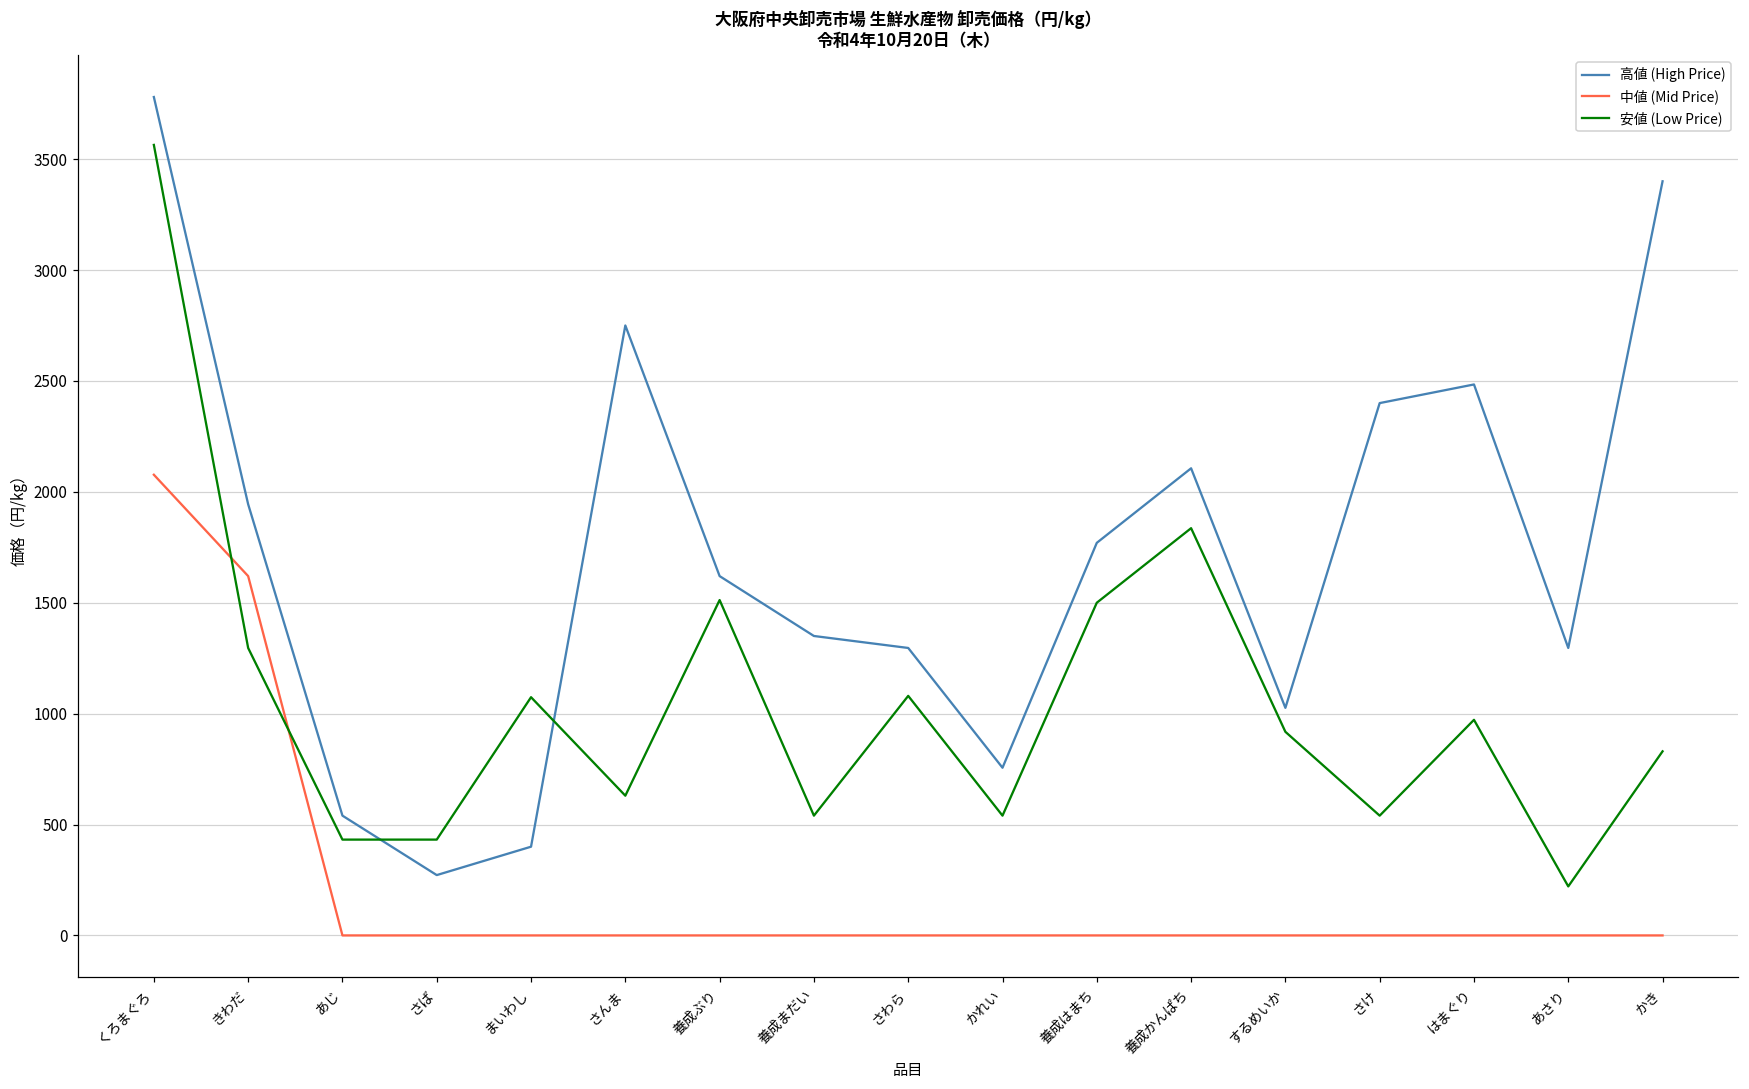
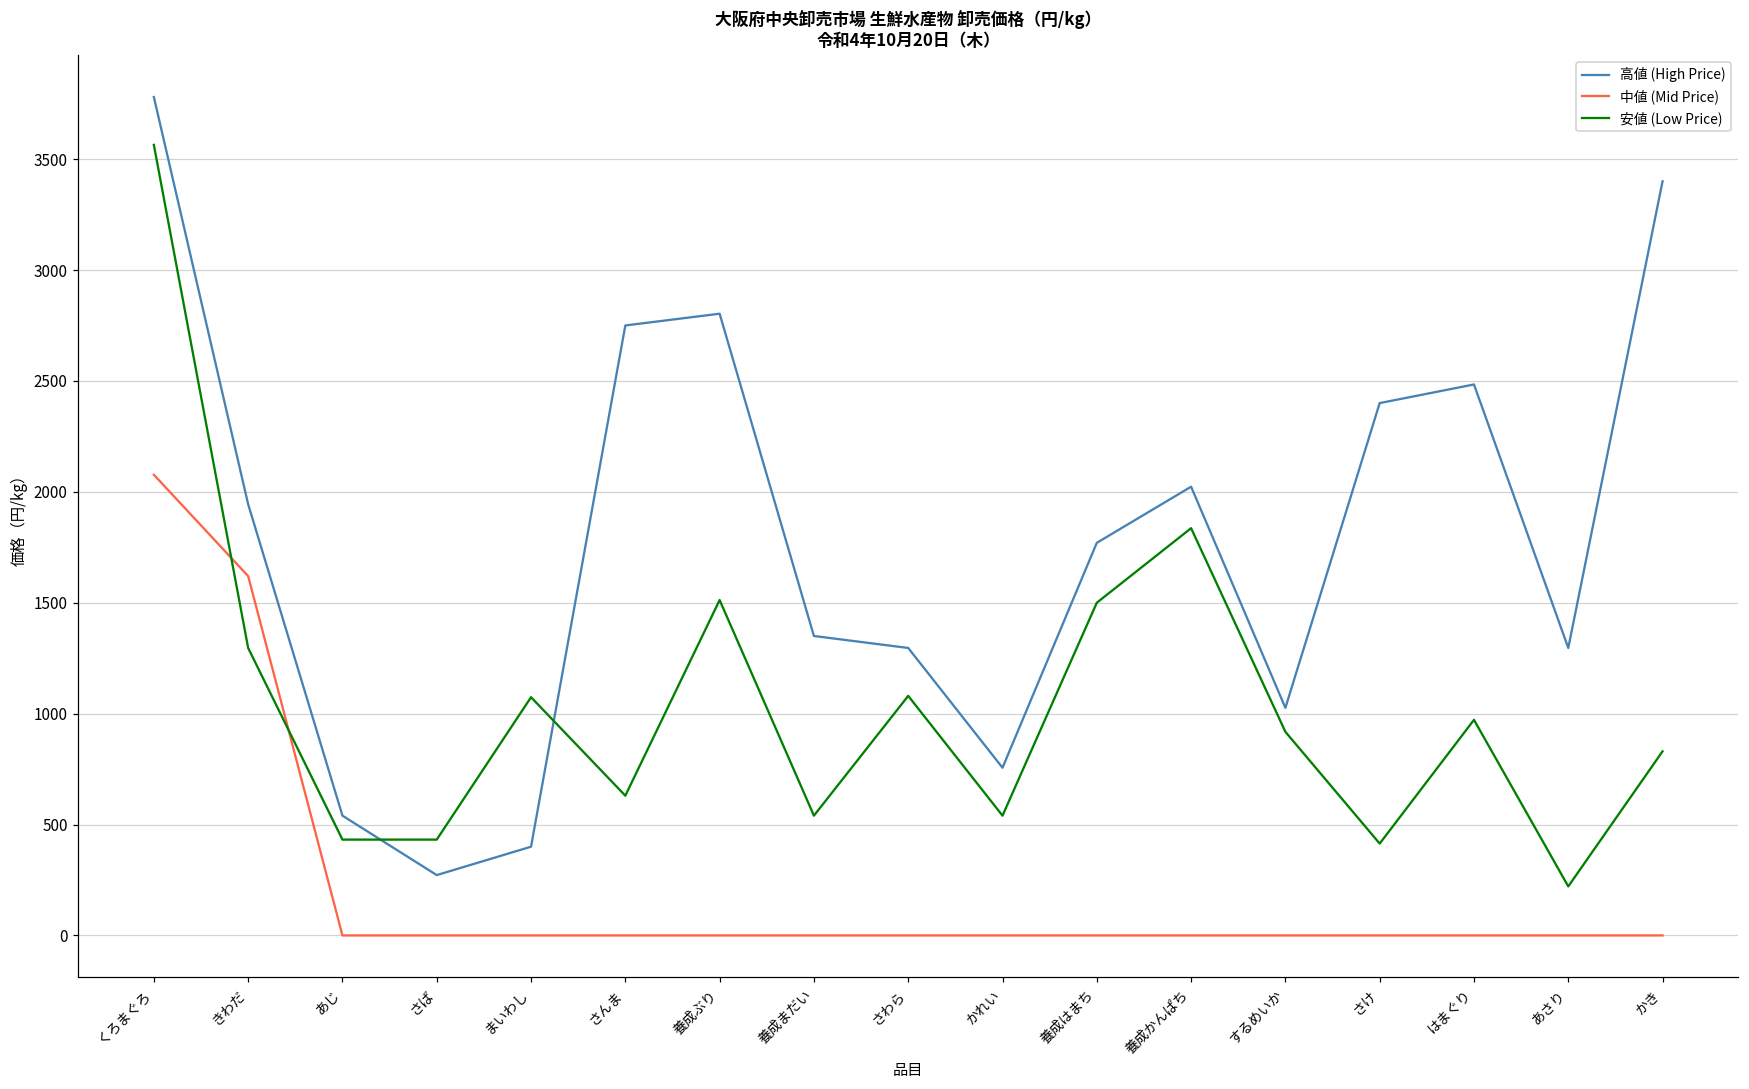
  {
    "高値 (High Price)": {
      "くろまぐろ": 3780,
      "きわだ": 1940,
      "あじ": 540,
      "さば": 270,
      "まいわし": 400,
      "さんま": 2750,
-     "養成ぶり": 1620,
+     "養成ぶり": 2800,
      "養成まだい": 1350,
      "さわら": 1300,
      "かれい": 760,
      "養成はまち": 1770,
-     "養成かんぱち": 2110,
+     "養成かんぱち": 2020,
      "するめいか": 1030,
      "さけ": 2400,
      "はまぐり": 2480,
      "あさり": 1300,
      "かき": 3400
    },
    "中値 (Mid Price)": {
      "くろまぐろ": 2080,
      "きわだ": 1620,
      "あじ": 0,
      "さば": 0,
      "まいわし": 0,
      "さんま": 0,
      "養成ぶり": 0,
      "養成まだい": 0,
      "さわら": 0,
      "かれい": 0,
      "養成はまち": 0,
      "養成かんぱち": 0,
      "するめいか": 0,
      "さけ": 0,
      "はまぐり": 0,
      "あさり": 0,
      "かき": 0
    },
    "安値 (Low Price)": {
      "くろまぐろ": 3560,
      "きわだ": 1300,
      "あじ": 430,
      "さば": 430,
      "まいわし": 1070,
      "さんま": 630,
      "養成ぶり": 1510,
      "養成まだい": 540,
      "さわら": 1080,
      "かれい": 540,
      "養成はまち": 1500,
      "養成かんぱち": 1840,
      "するめいか": 920,
-     "さけ": 540,
+     "さけ": 410,
      "はまぐり": 970,
      "あさり": 220,
      "かき": 830
    }
  }
